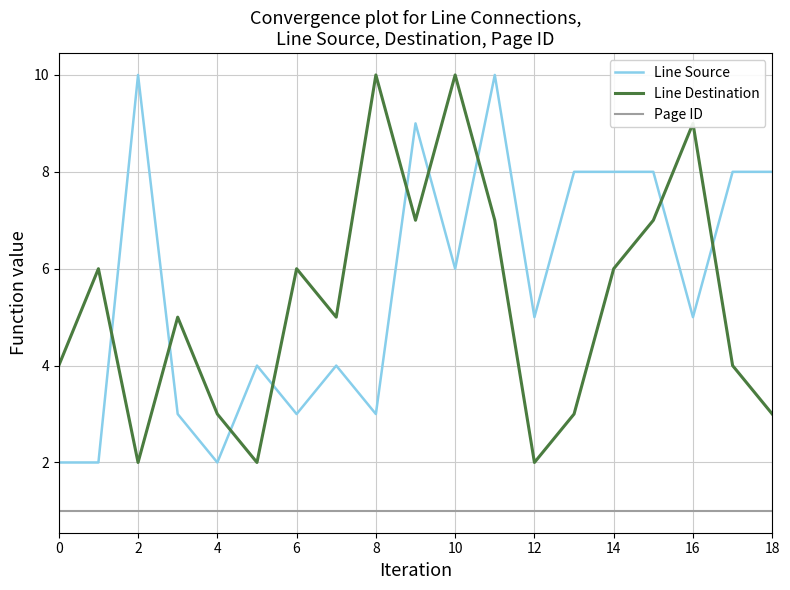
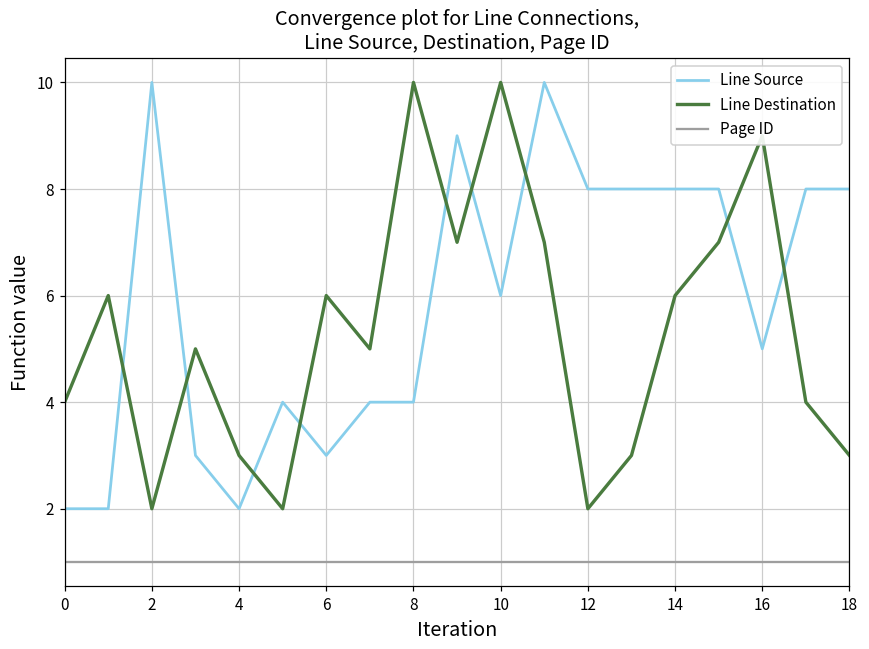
  {
    "Line Source": {
      "0": 2,
      "2": 10,
      "4": 2,
      "6": 3,
-     "8": 3,
+     "8": 4,
      "10": 6,
-     "12": 5,
+     "12": 8,
      "14": 8,
      "16": 5,
      "18": 8
    },
    "Line Destination": {
      "0": 4,
      "2": 2,
      "4": 3,
      "6": 6,
      "8": 10,
      "10": 10,
      "12": 2,
      "14": 6,
      "18": 3
    },
    "Page ID": {
      "0": 1,
      "2": 1,
      "4": 1,
      "6": 1,
      "8": 1,
      "10": 1,
      "12": 1,
      "14": 1,
      "16": 1,
      "18": 1
    }
  }
